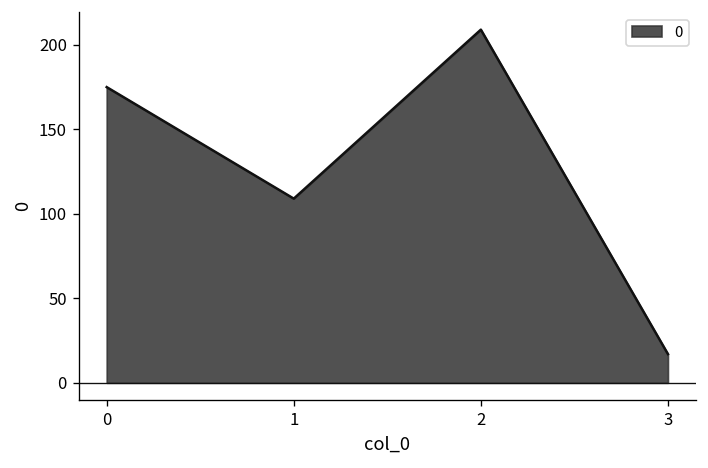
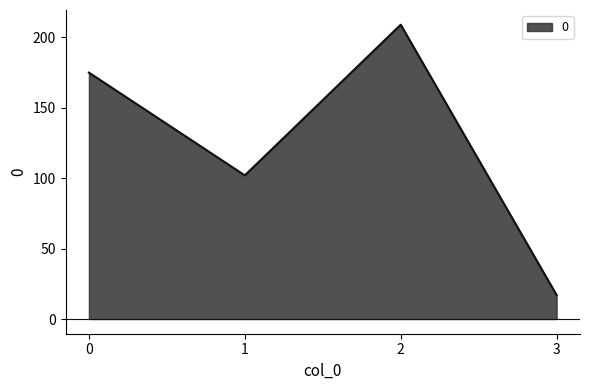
  {
    "0": 175,
-   "1": 109,
+   "1": 102,
    "2": 209,
    "3": 17
  }
